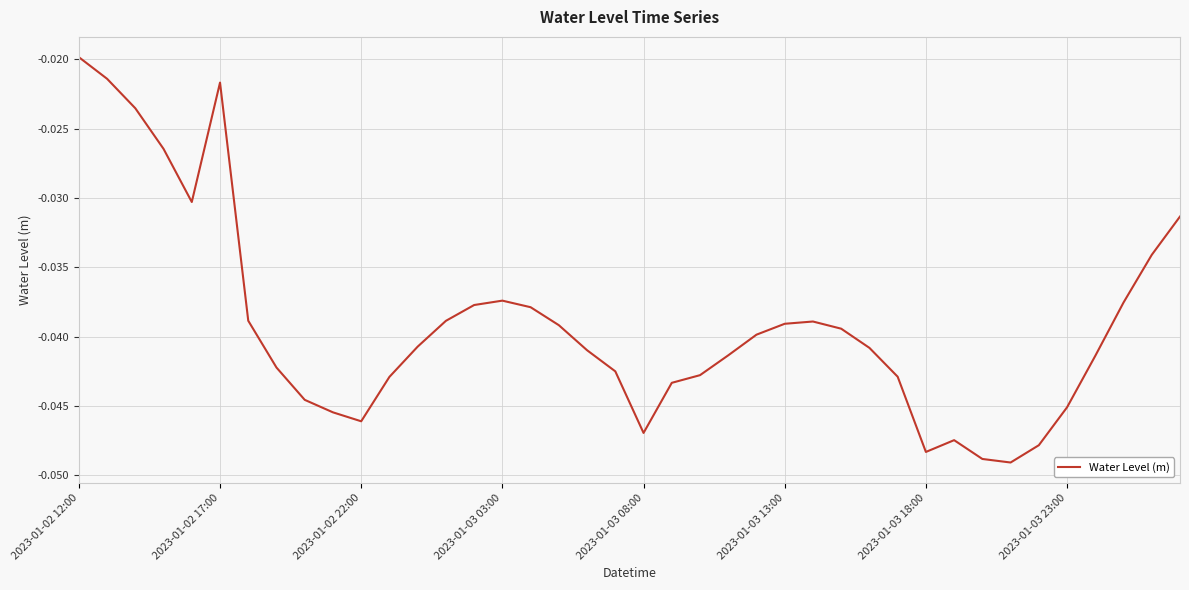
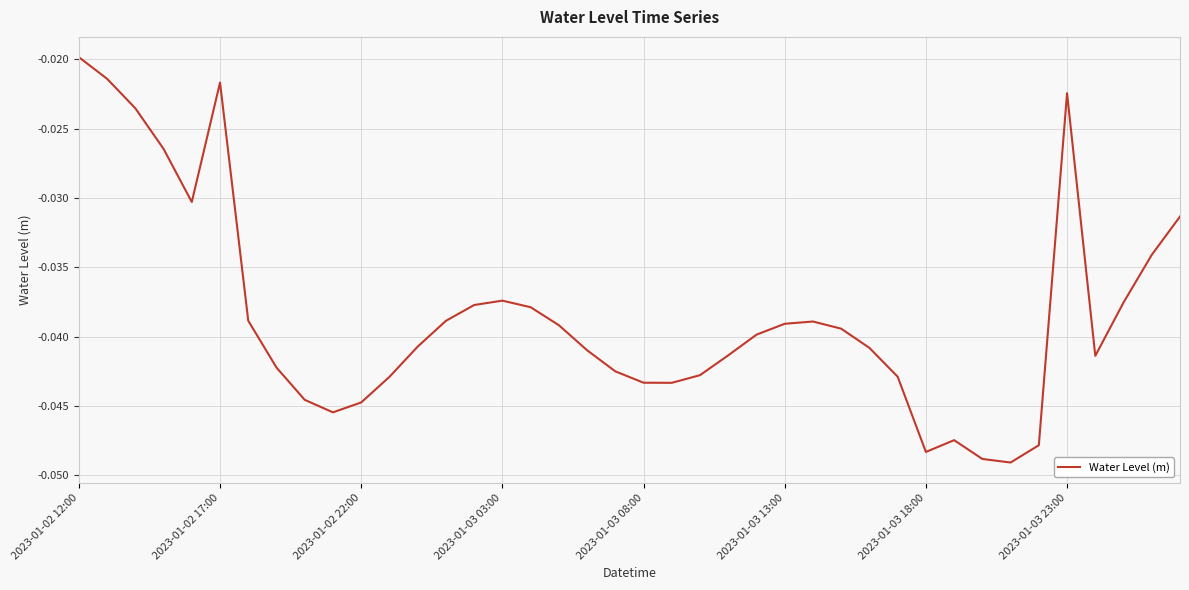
  {
    "2023-01-02 12:00": -0.0198,
    "2023-01-02 17:00": -0.0217,
-   "2023-01-02 22:00": -0.0461,
+   "2023-01-02 22:00": -0.0447,
    "2023-01-03 03:00": -0.0374,
-   "2023-01-03 08:00": -0.0469,
+   "2023-01-03 08:00": -0.0433,
    "2023-01-03 13:00": -0.0391,
    "2023-01-03 18:00": -0.0483,
-   "2023-01-03 23:00": -0.0451
+   "2023-01-03 23:00": -0.0224
  }
